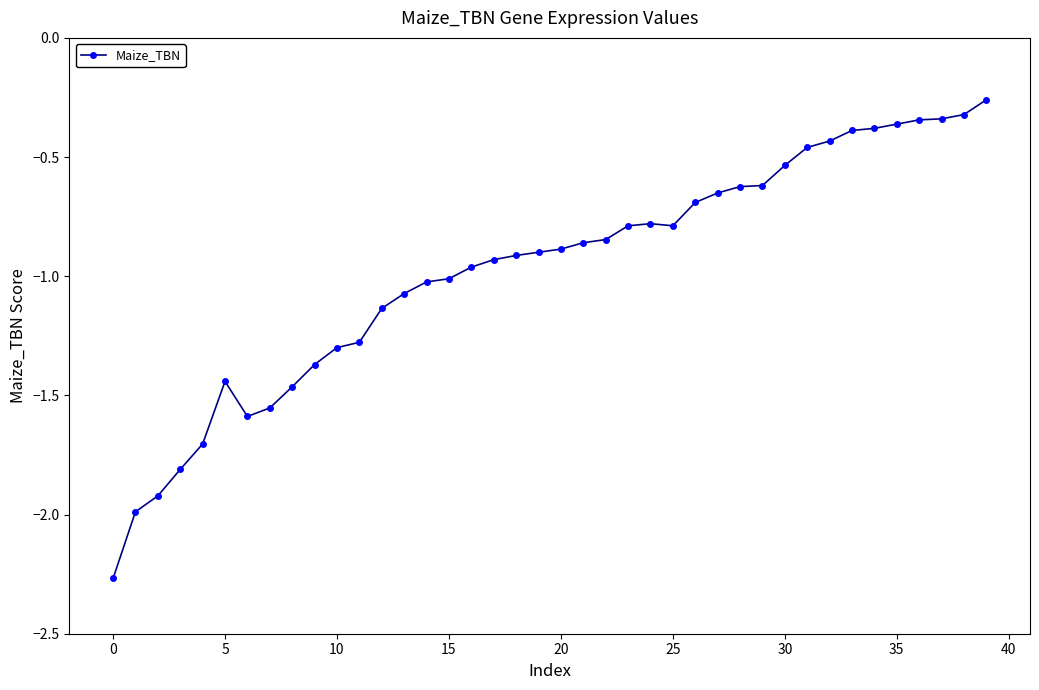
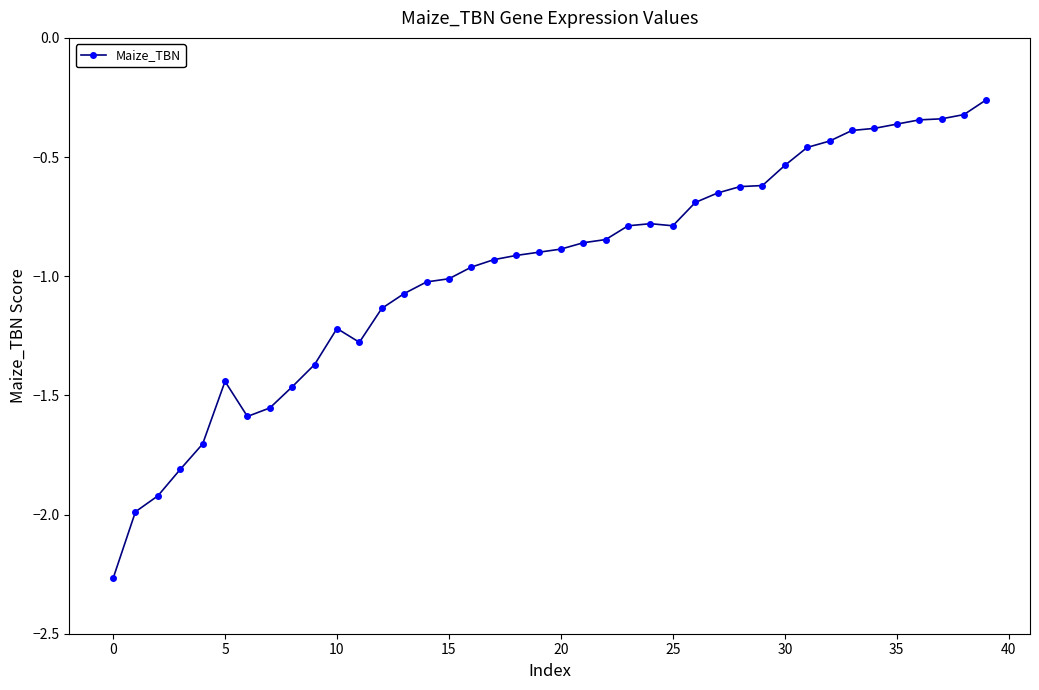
  {
    "0": -2.27,
    "5": -1.44,
-   "10": -1.30,
+   "10": -1.22,
    "15": -1.01,
    "20": -0.89,
    "25": -0.79,
    "30": -0.54,
    "35": -0.36
  }
